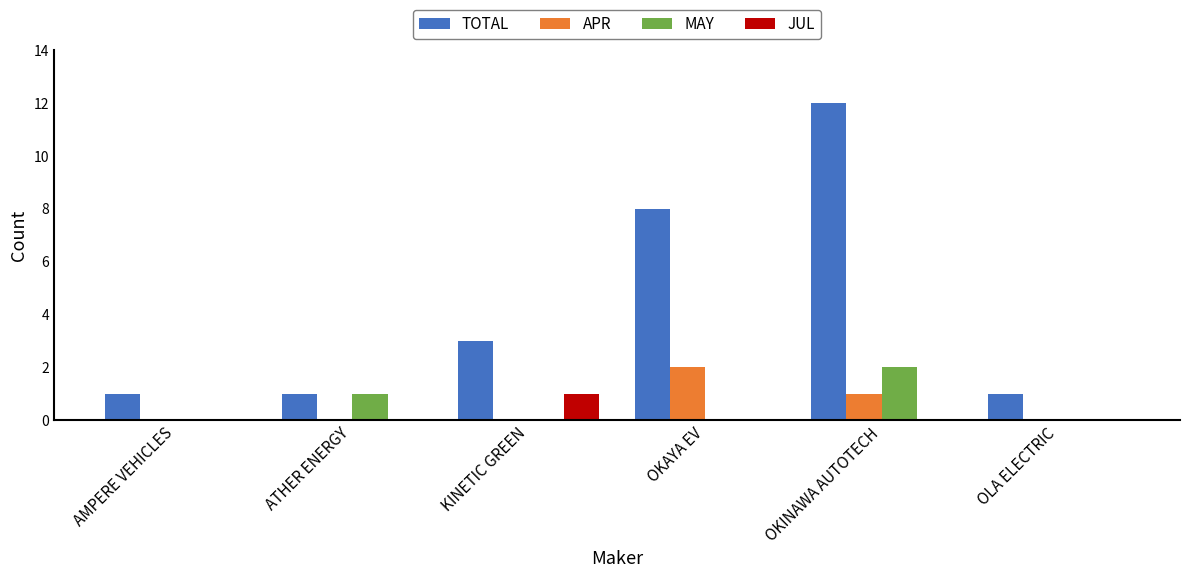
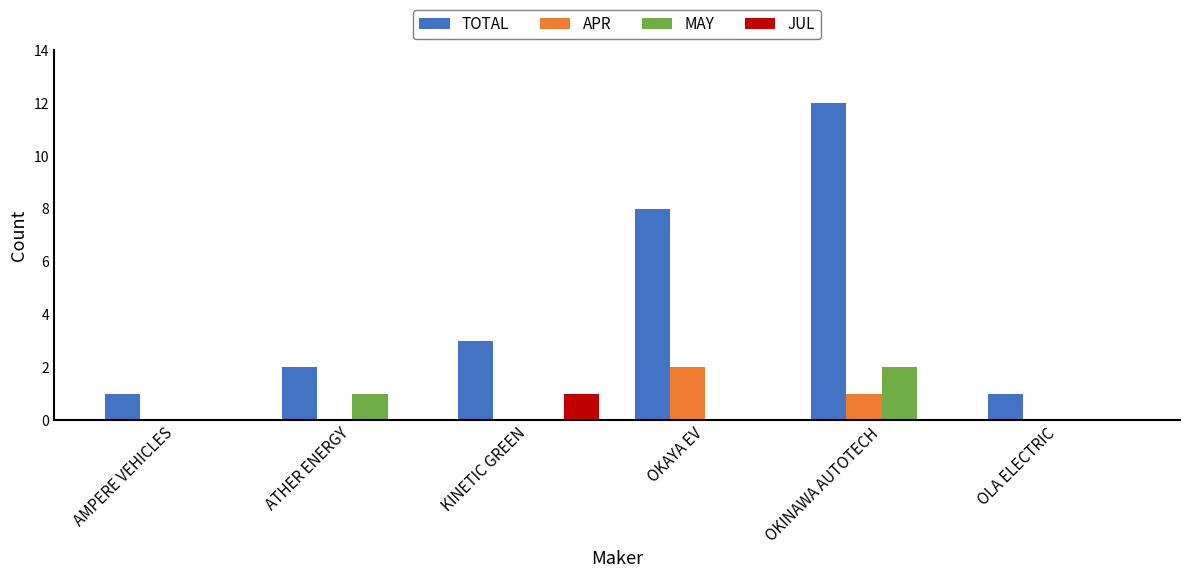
  {
    "TOTAL": {
      "AMPERE VEHICLES": 1,
-     "ATHER ENERGY": 1,
+     "ATHER ENERGY": 2,
      "KINETIC GREEN": 3,
      "OKAYA EV": 8,
      "OKINAWA AUTOTECH": 12,
      "OLA ELECTRIC": 1
    },
    "APR": {
      "AMPERE VEHICLES": 0,
      "ATHER ENERGY": 0,
      "KINETIC GREEN": 0,
      "OKAYA EV": 2,
      "OKINAWA AUTOTECH": 1,
      "OLA ELECTRIC": 0
    },
    "MAY": {
      "AMPERE VEHICLES": 0,
      "ATHER ENERGY": 1,
      "KINETIC GREEN": 0,
      "OKAYA EV": 0,
      "OKINAWA AUTOTECH": 2,
      "OLA ELECTRIC": 0
    },
    "JUL": {
      "AMPERE VEHICLES": 0,
      "ATHER ENERGY": 0,
      "KINETIC GREEN": 1,
      "OKAYA EV": 0,
      "OKINAWA AUTOTECH": 0,
      "OLA ELECTRIC": 0
    }
  }
